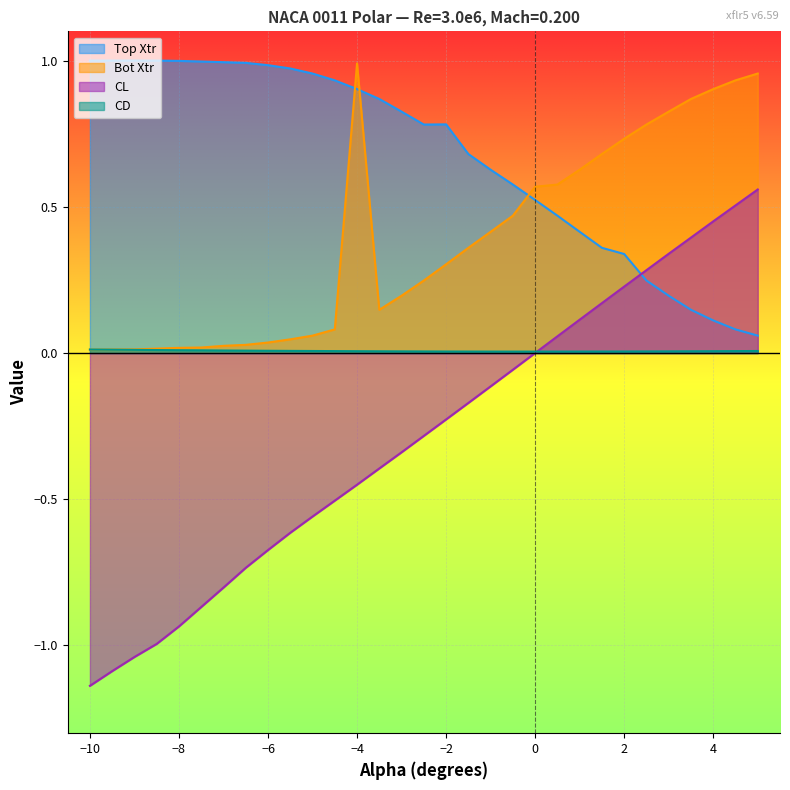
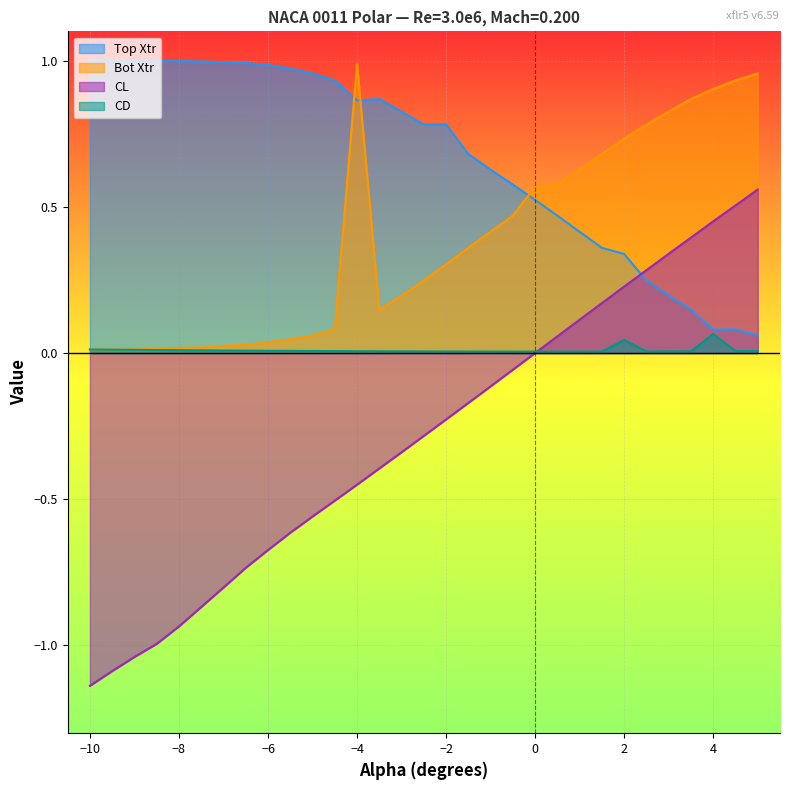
  {
    "Top Xtr": {
      "−8": 1.00,
      "−6": 0.98,
-     "−4": 0.90,
+     "−4": 0.86,
      "−2": 0.78,
      "0": 0.52,
      "2": 0.34,
-     "4": 0.11
+     "4": 0.08
    },
    "Bot Xtr": {
      "−6": 0.04,
      "−4": 0.99,
      "−2": 0.30,
      "0": 0.57,
      "2": 0.73,
      "4": 0.90
    },
    "CD": {
-     "2": 0.01,
-     "4": 0.01
+     "2": 0.04,
+     "4": 0.06
    }
  }
